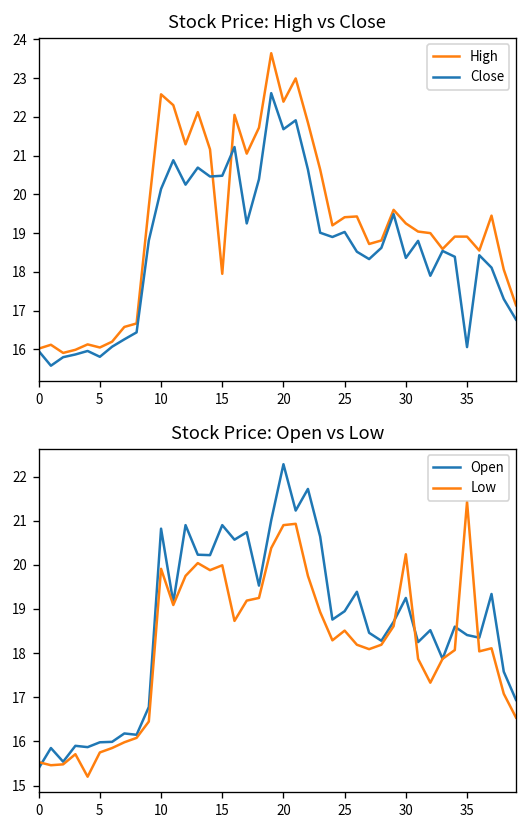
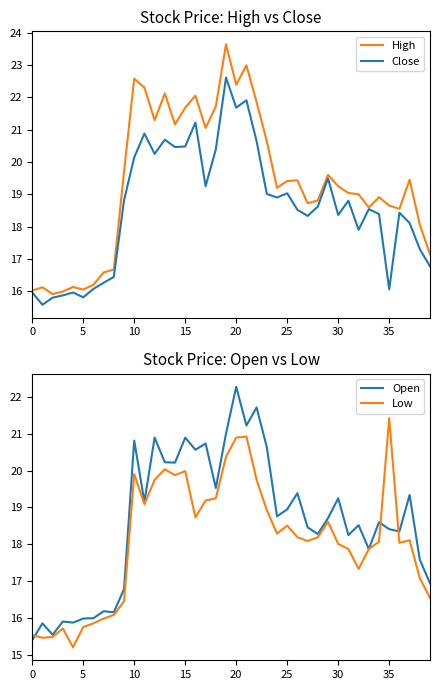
  {
    "Stock Price: High vs Close": {
      "High": {
        "5": 16.1,
        "10": 22.6,
-       "15": 18.0,
+       "15": 21.7,
        "20": 22.4,
        "25": 19.4,
        "30": 19.3,
-       "35": 18.9
+       "35": 18.7
      },
      "Close": {
        "5": 15.8,
        "10": 20.1,
        "15": 20.5,
        "20": 21.7,
        "25": 19.0,
        "30": 18.4,
        "35": 16.1
      }
    },
    "Stock Price: Open vs Low": {
      "Open": {
        "0": 15.4,
        "5": 16.0,
        "10": 20.8,
        "15": 20.9,
        "20": 22.3,
        "25": 19.0,
        "30": 19.3,
        "35": 18.4
      },
      "Low": {
        "0": 15.5,
        "5": 15.8,
        "10": 19.9,
        "15": 20.0,
        "20": 20.9,
        "25": 18.5,
-       "30": 20.2,
+       "30": 18.0,
        "35": 21.4
      }
    }
  }
